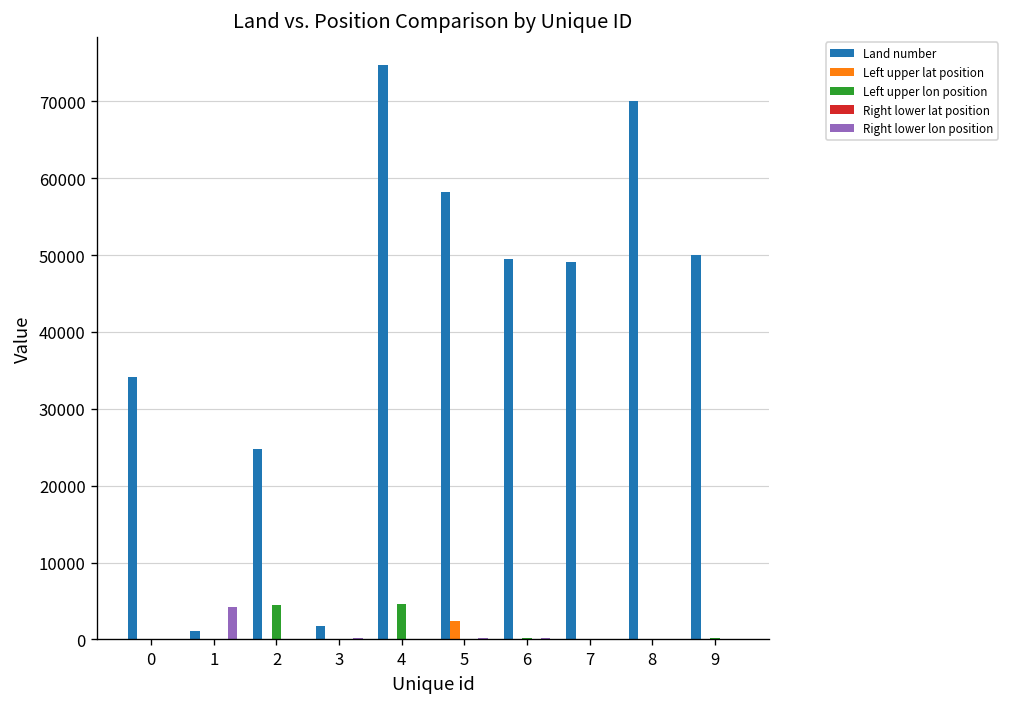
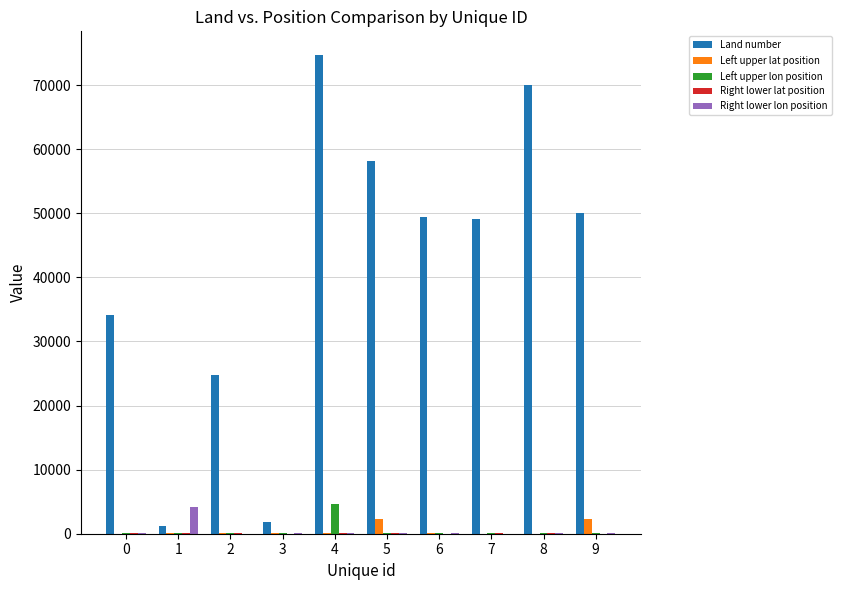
  {
    "Land number": {
      "0": 34000,
      "1": 1000,
      "2": 25000,
      "3": 2000,
      "4": 75000,
      "5": 58000,
      "6": 49000,
      "7": 49000,
      "8": 70000,
      "9": 50000
    },
    "Left upper lat position": {
      "5": 2000,
-     "9": 0
+     "9": 2000
    },
    "Left upper lon position": {
-     "2": 4000,
+     "2": 0,
      "4": 5000
    },
    "Right lower lon position": {
      "1": 4000
    }
  }
